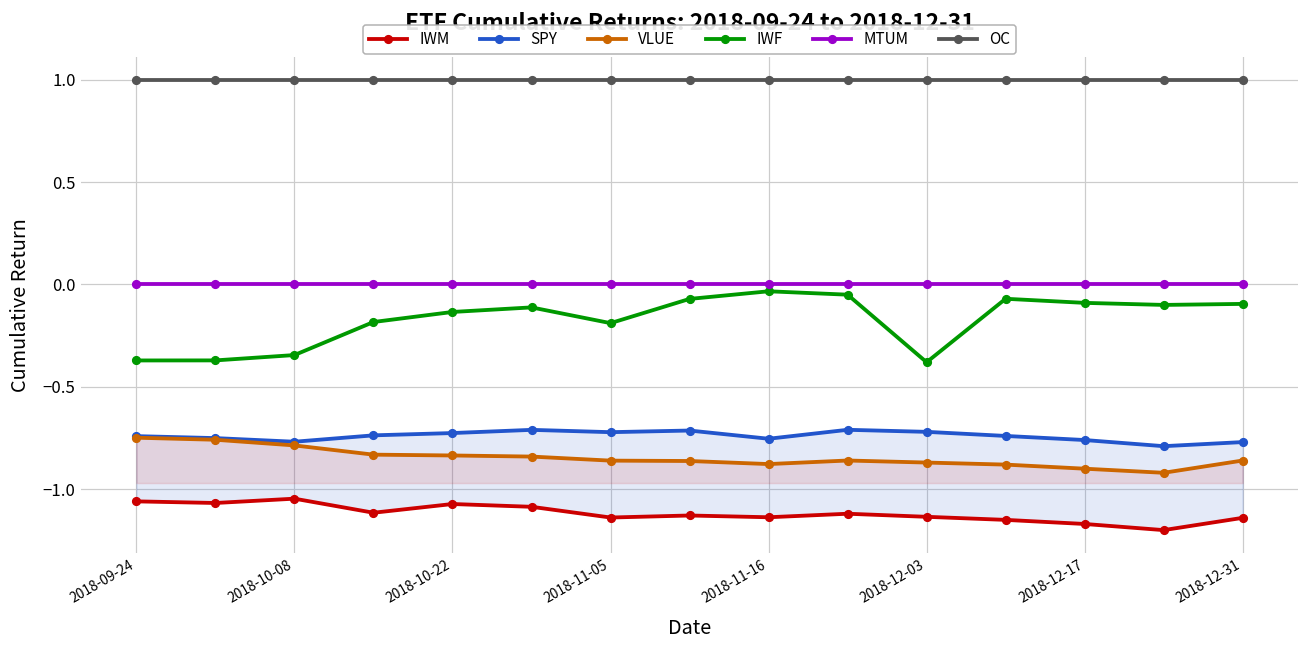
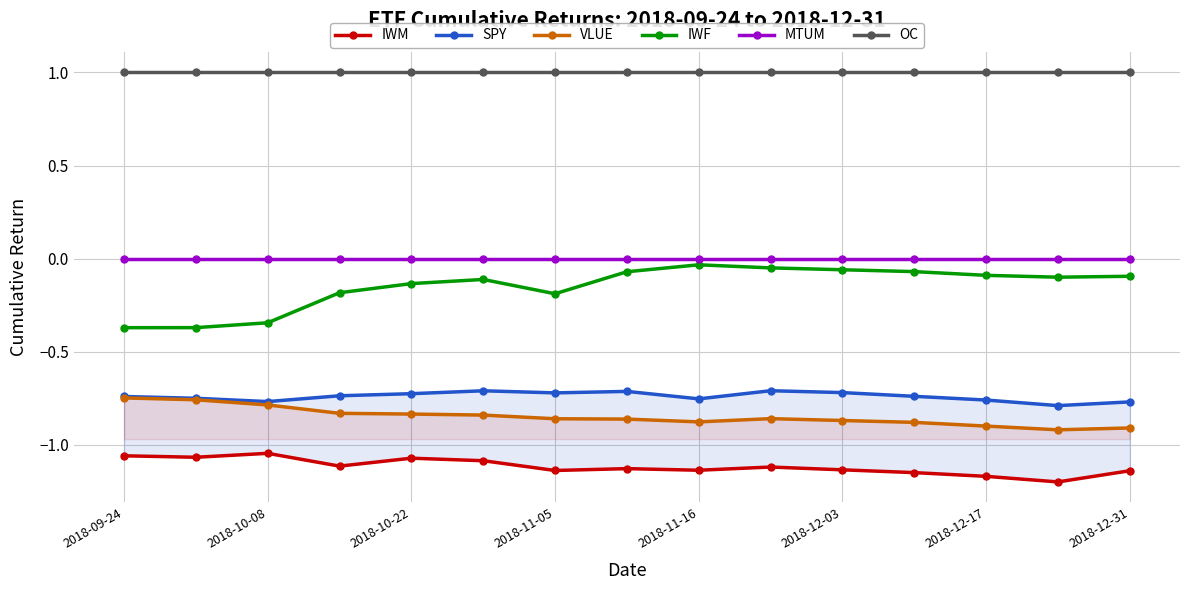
  {
    "IWM": {
      "2018-09-24": -1.06,
      "2018-10-08": -1.05,
      "2018-10-22": -1.07,
      "2018-11-05": -1.14,
      "2018-11-16": -1.14,
      "2018-12-03": -1.14,
      "2018-12-17": -1.17,
      "2018-12-31": -1.14
    },
    "SPY": {
      "2018-10-08": -0.77,
      "2018-10-22": -0.73,
      "2018-11-05": -0.72,
      "2018-11-16": -0.75,
      "2018-12-03": -0.72,
      "2018-12-17": -0.76,
      "2018-12-31": -0.77
    },
    "VLUE": {
      "2018-10-08": -0.79,
      "2018-10-22": -0.84,
      "2018-11-05": -0.86,
      "2018-11-16": -0.88,
      "2018-12-03": -0.87,
      "2018-12-17": -0.90,
-     "2018-12-31": -0.86
+     "2018-12-31": -0.91
    },
    "IWF": {
      "2018-09-24": -0.37,
      "2018-10-08": -0.34,
      "2018-10-22": -0.13,
      "2018-11-05": -0.19,
      "2018-11-16": -0.03,
-     "2018-12-03": -0.38,
+     "2018-12-03": -0.06,
      "2018-12-17": -0.09,
      "2018-12-31": -0.10
    },
    "MTUM": {
      "2018-09-24": 0.00,
      "2018-10-08": 0.00,
      "2018-10-22": 0.00,
      "2018-11-05": 0.00,
      "2018-11-16": 0.00,
      "2018-12-03": 0.00,
      "2018-12-17": 0.00,
      "2018-12-31": 0.00
    },
    "OC": {
      "2018-09-24": 1.00,
      "2018-10-08": 1.00,
      "2018-10-22": 1.00,
      "2018-11-05": 1.00,
      "2018-11-16": 1.00,
      "2018-12-03": 1.00,
      "2018-12-17": 1.00,
      "2018-12-31": 1.00
    }
  }
